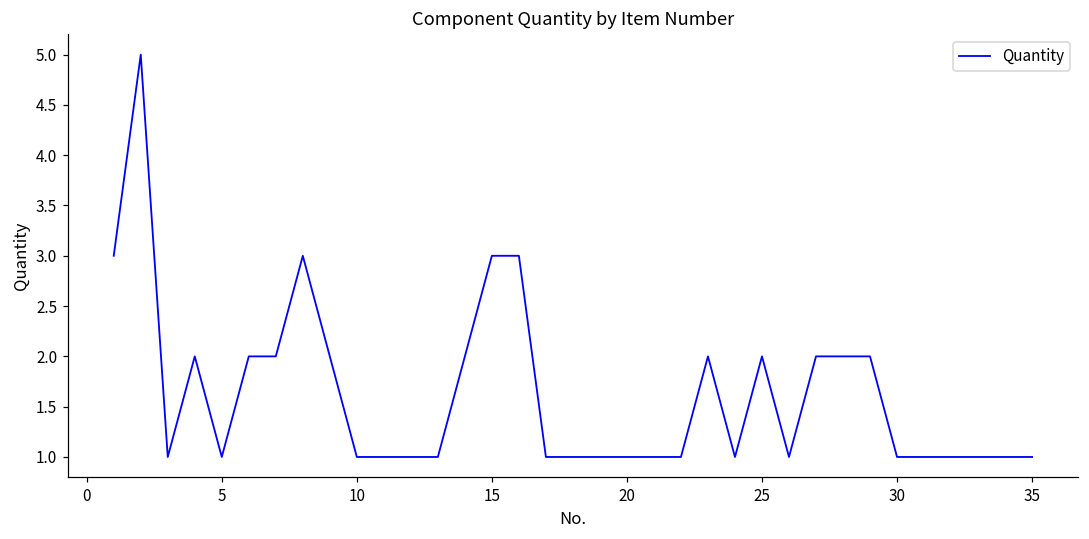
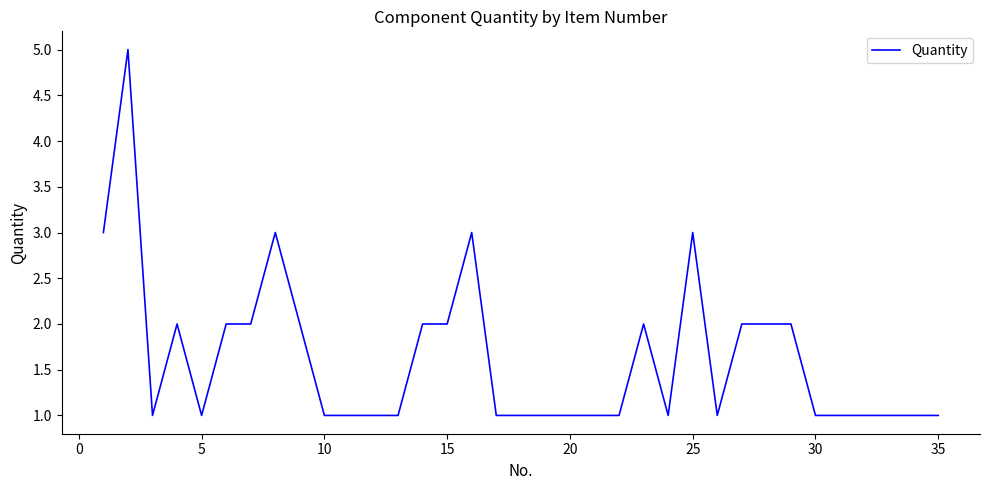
  {
    "5": 1,
    "10": 1,
-   "15": 3,
+   "15": 2,
    "20": 1,
-   "25": 2,
+   "25": 3,
    "30": 1,
    "35": 1
  }
